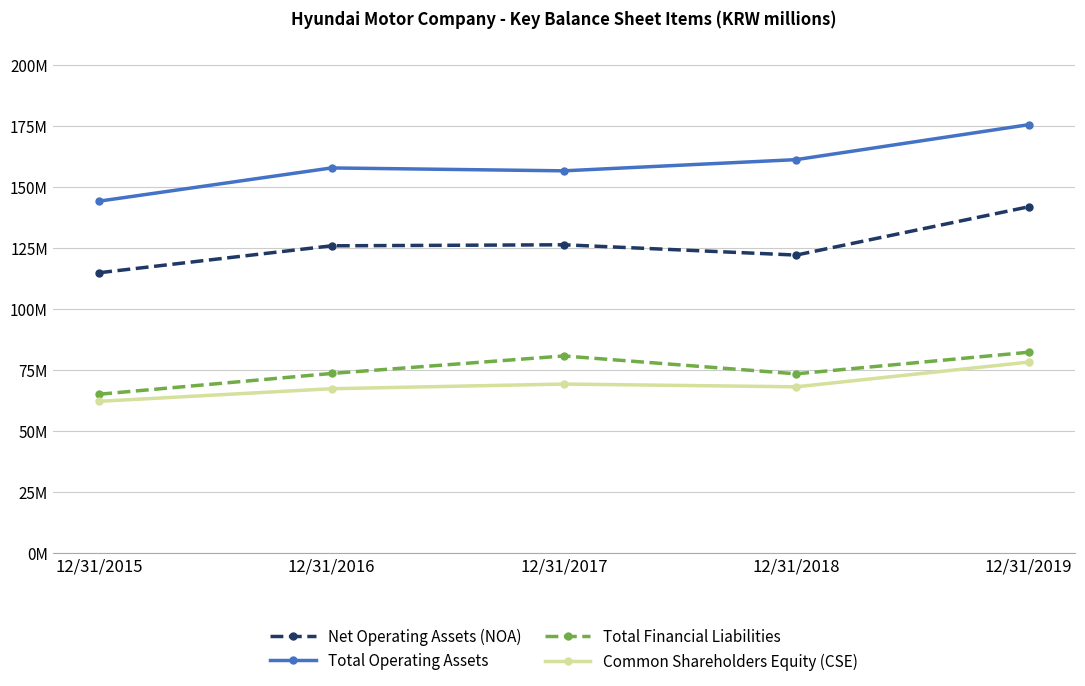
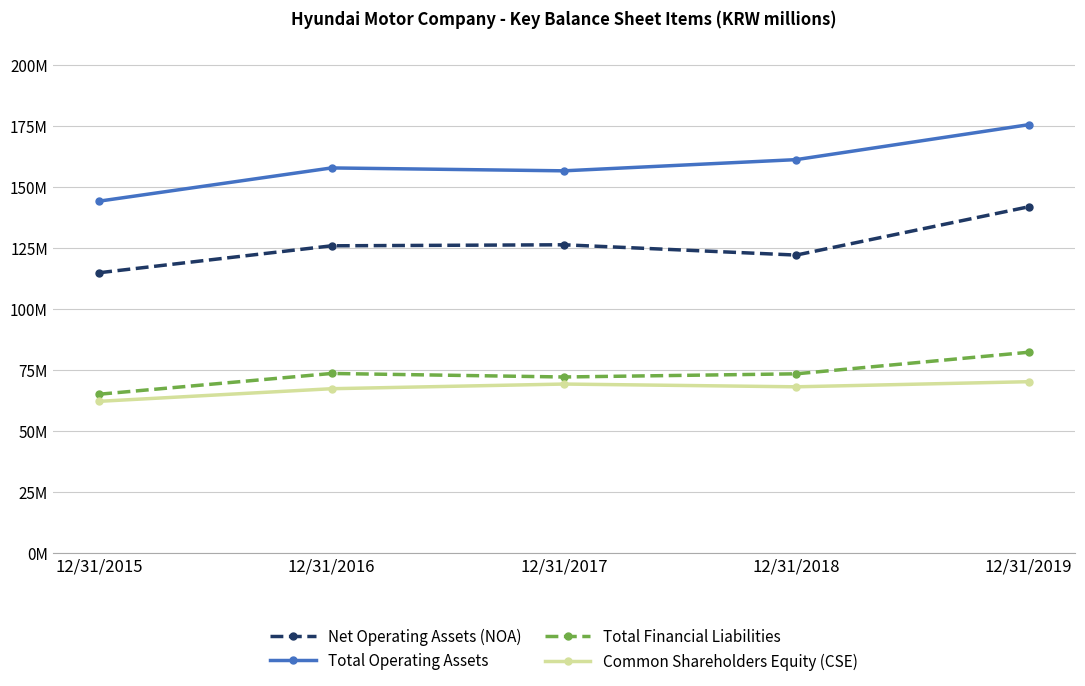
  {
    "Net Operating Assets (NOA)": {
      "12/31/2015": 115000000,
      "12/31/2016": 126000000,
      "12/31/2017": 126000000,
      "12/31/2018": 122000000,
      "12/31/2019": 142000000
    },
    "Total Operating Assets": {
      "12/31/2015": 144000000,
      "12/31/2016": 158000000,
      "12/31/2017": 157000000,
      "12/31/2018": 161000000,
      "12/31/2019": 175000000
    },
    "Total Financial Liabilities": {
      "12/31/2015": 65000000,
      "12/31/2016": 73000000,
-     "12/31/2017": 81000000,
+     "12/31/2017": 72000000,
      "12/31/2018": 73000000,
      "12/31/2019": 82000000
    },
    "Common Shareholders Equity (CSE)": {
      "12/31/2015": 62000000,
      "12/31/2016": 67000000,
      "12/31/2017": 69000000,
      "12/31/2018": 68000000,
-     "12/31/2019": 78000000
+     "12/31/2019": 70000000
    }
  }
